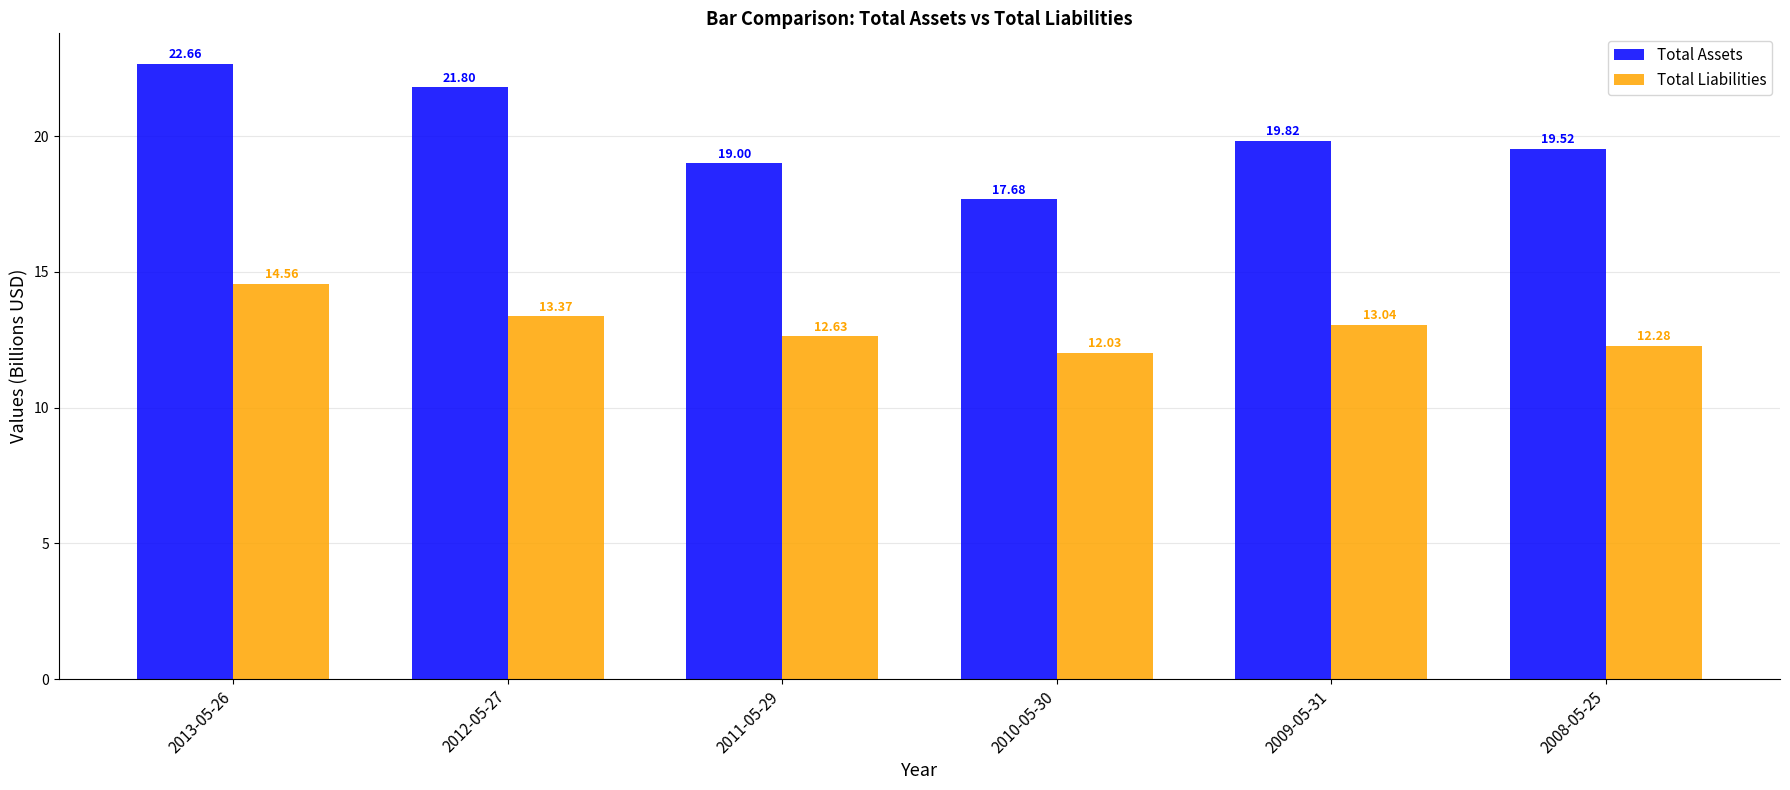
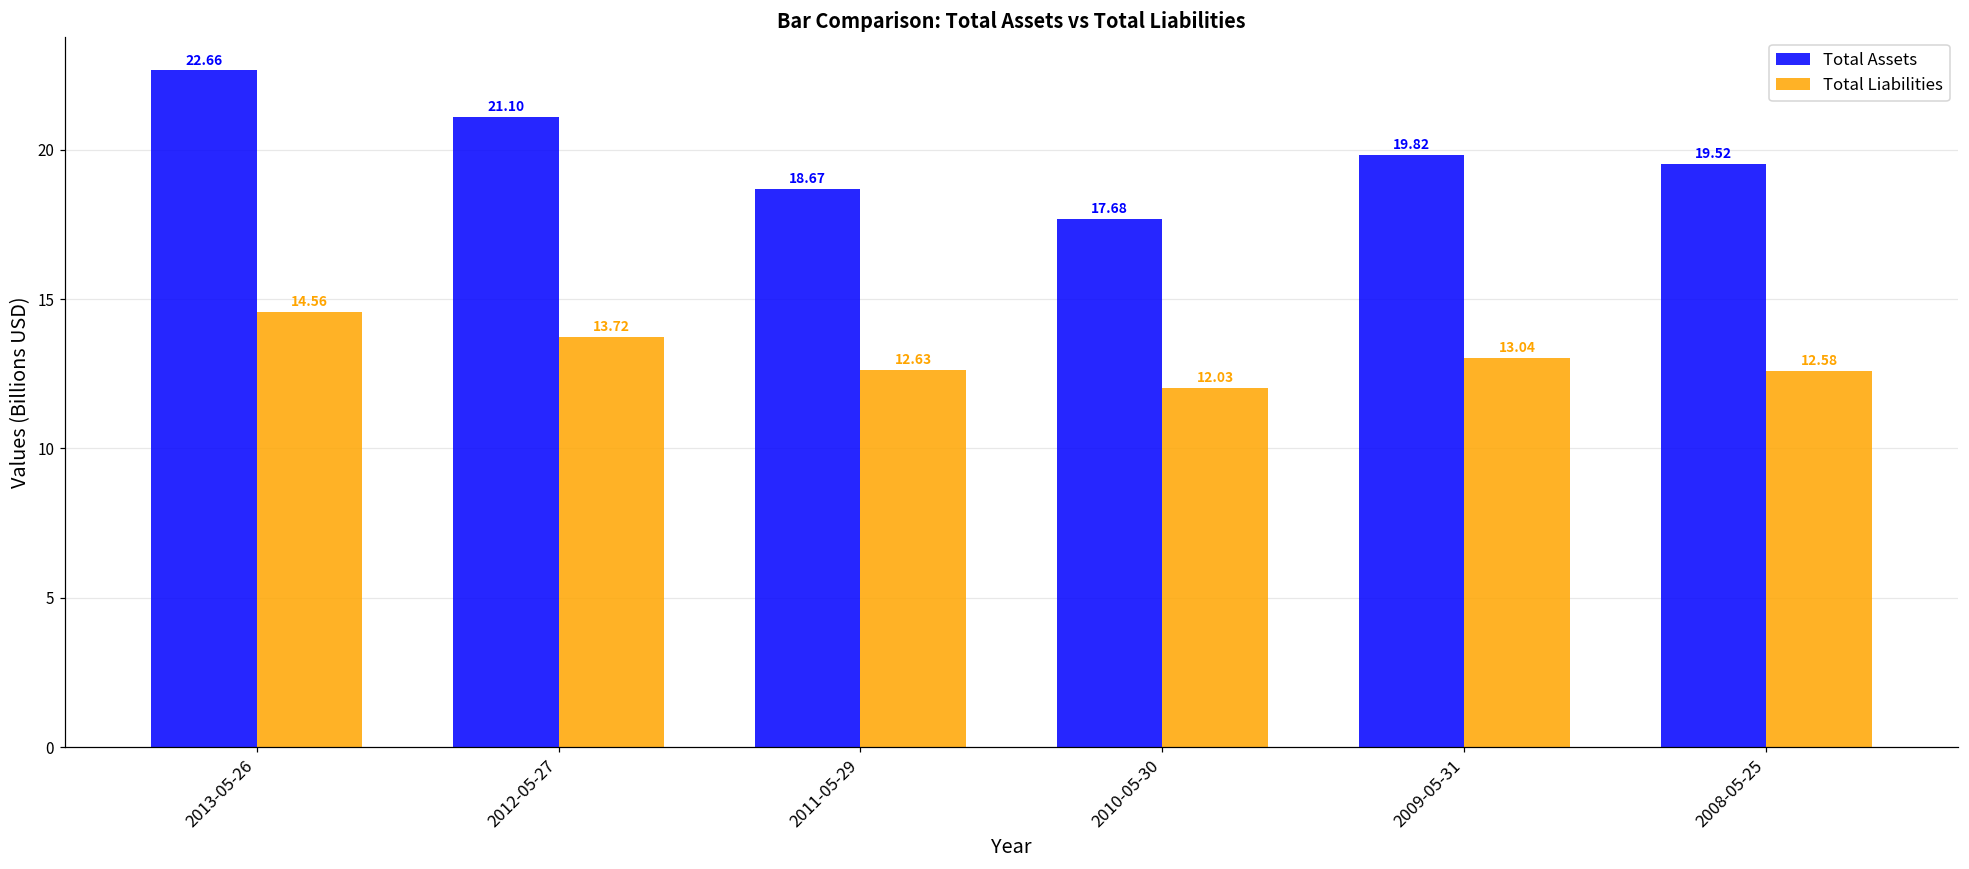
  {
    "Total Assets": {
      "2013-05-26": 22.66,
-     "2012-05-27": 21.80,
-     "2011-05-29": 19.00,
+     "2012-05-27": 21.10,
+     "2011-05-29": 18.67,
      "2010-05-30": 17.68,
      "2009-05-31": 19.82,
      "2008-05-25": 19.52
    },
    "Total Liabilities": {
      "2013-05-26": 14.56,
-     "2012-05-27": 13.37,
+     "2012-05-27": 13.72,
      "2011-05-29": 12.63,
      "2010-05-30": 12.03,
      "2009-05-31": 13.04,
-     "2008-05-25": 12.28
+     "2008-05-25": 12.58
    }
  }
